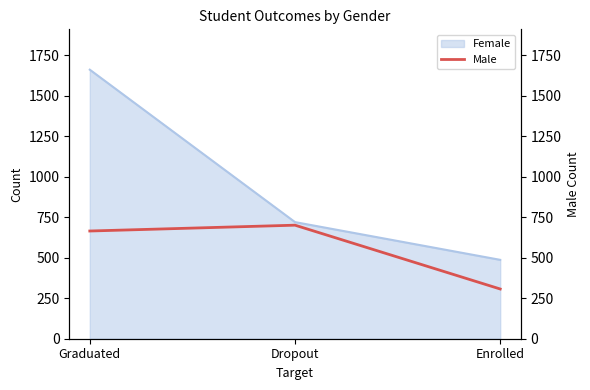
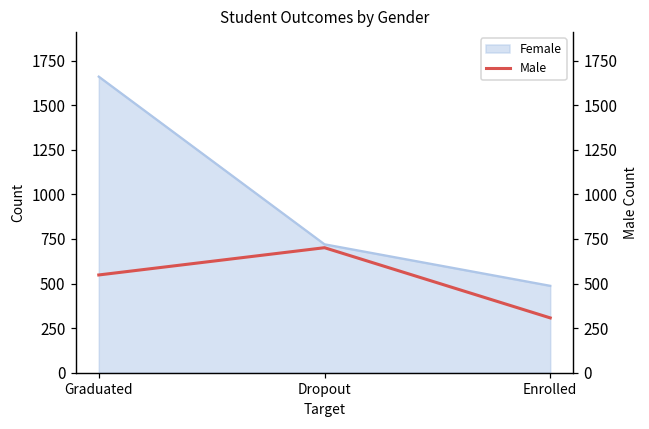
  {
    "Female": {
      "Graduated": 1660,
      "Dropout": 720,
      "Enrolled": 490
    },
    "Male": {
-     "Graduated": 670,
+     "Graduated": 550,
      "Dropout": 700,
      "Enrolled": 310
    }
  }
